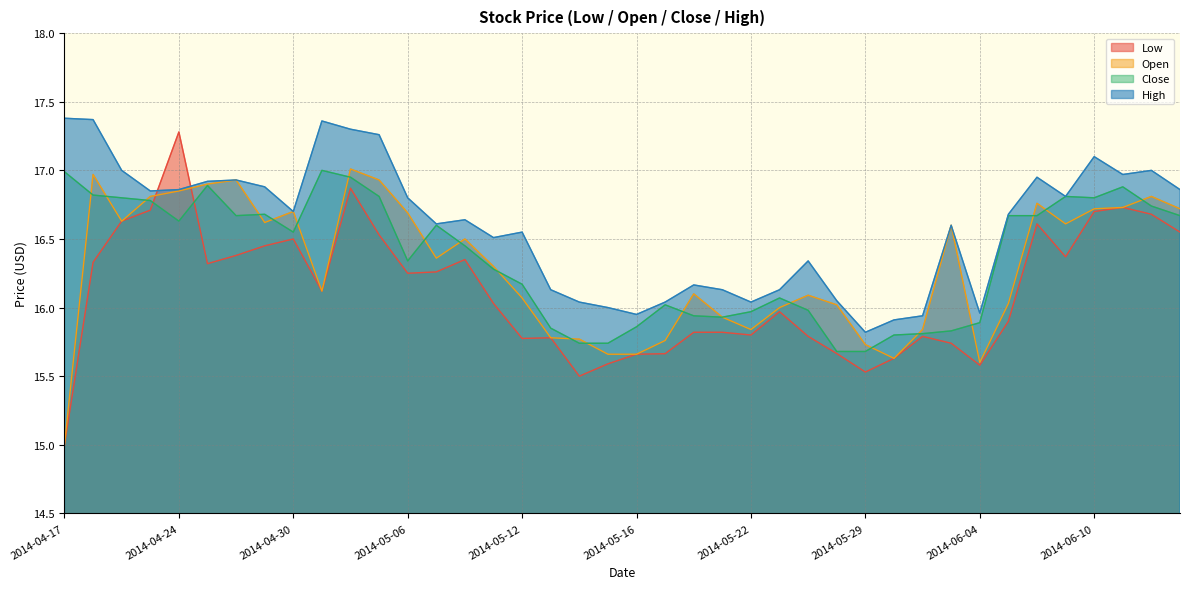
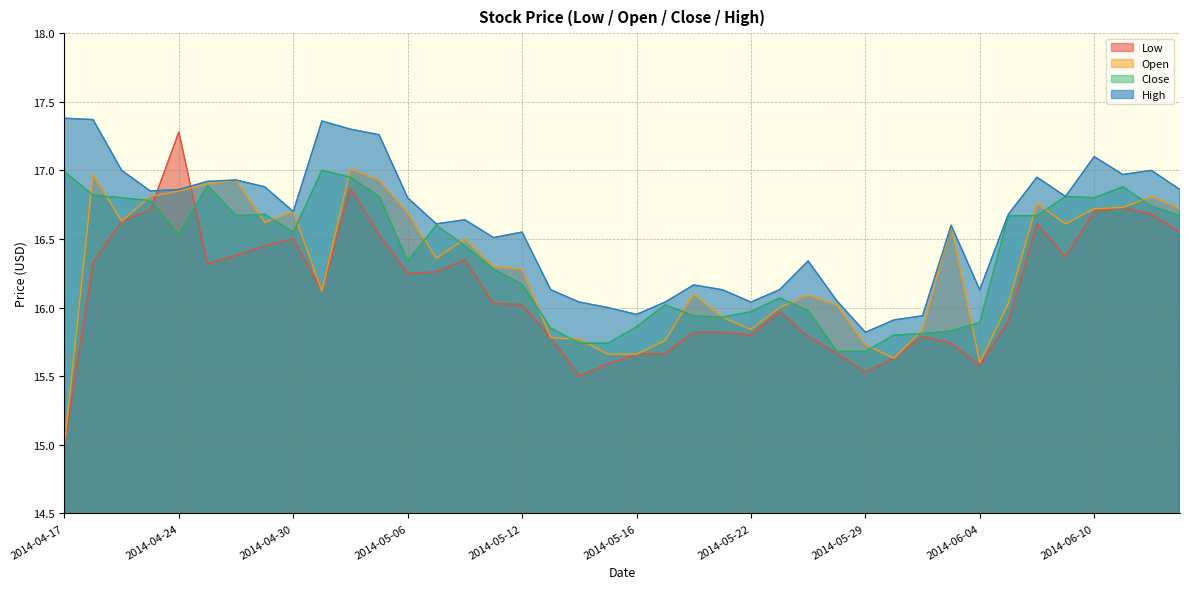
  {
    "Low": {
      "2014-04-24": 17.28,
      "2014-04-30": 16.50,
      "2014-05-06": 16.25,
-     "2014-05-12": 15.78,
+     "2014-05-12": 16.02,
      "2014-05-22": 15.80,
      "2014-05-29": 15.53,
      "2014-06-04": 15.58,
      "2014-06-10": 16.70
    },
    "Open": {
      "2014-05-06": 16.69,
-     "2014-05-12": 16.07,
+     "2014-05-12": 16.28,
      "2014-05-22": 15.84,
      "2014-05-29": 15.73,
      "2014-06-04": 15.60,
      "2014-06-10": 16.72
    },
    "Close": {
      "2014-04-17": 16.99,
-     "2014-04-24": 16.63,
+     "2014-04-24": 16.53,
      "2014-04-30": 16.55,
      "2014-05-06": 16.34,
      "2014-05-12": 16.17,
      "2014-05-16": 15.86,
      "2014-05-22": 15.97,
      "2014-05-29": 15.68,
      "2014-06-04": 15.89,
      "2014-06-10": 16.80
    },
    "High": {
      "2014-04-17": 17.38,
      "2014-05-06": 16.80,
      "2014-05-12": 16.55,
      "2014-05-16": 15.95,
      "2014-05-22": 16.04,
      "2014-05-29": 15.82,
-     "2014-06-04": 15.96,
+     "2014-06-04": 16.13,
      "2014-06-10": 17.10
    }
  }
